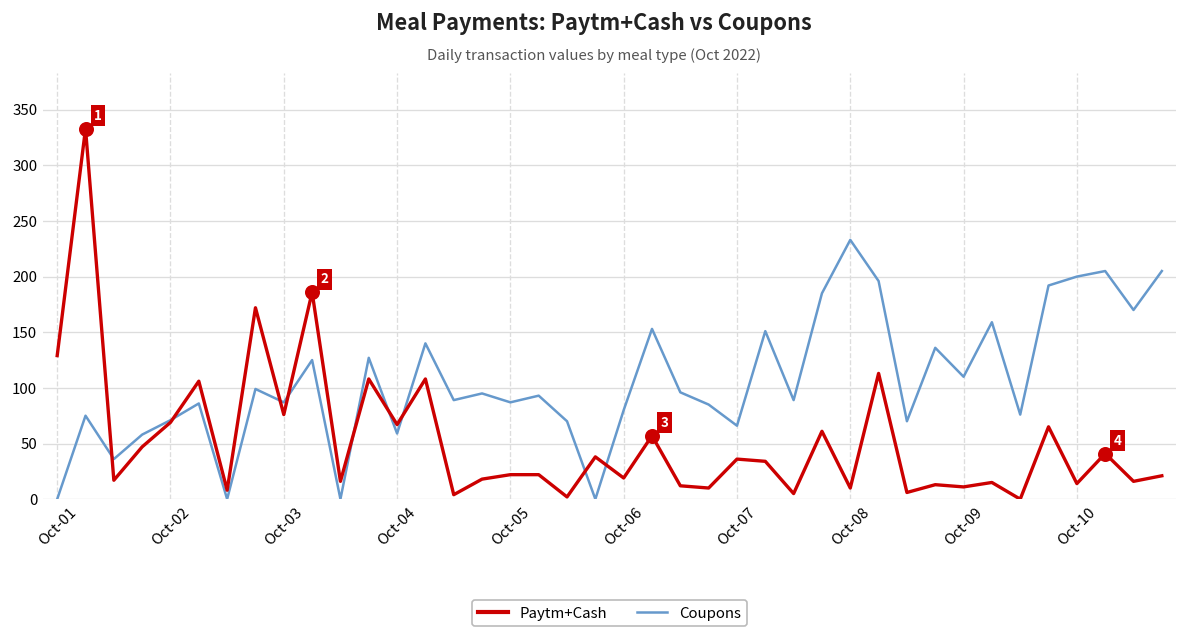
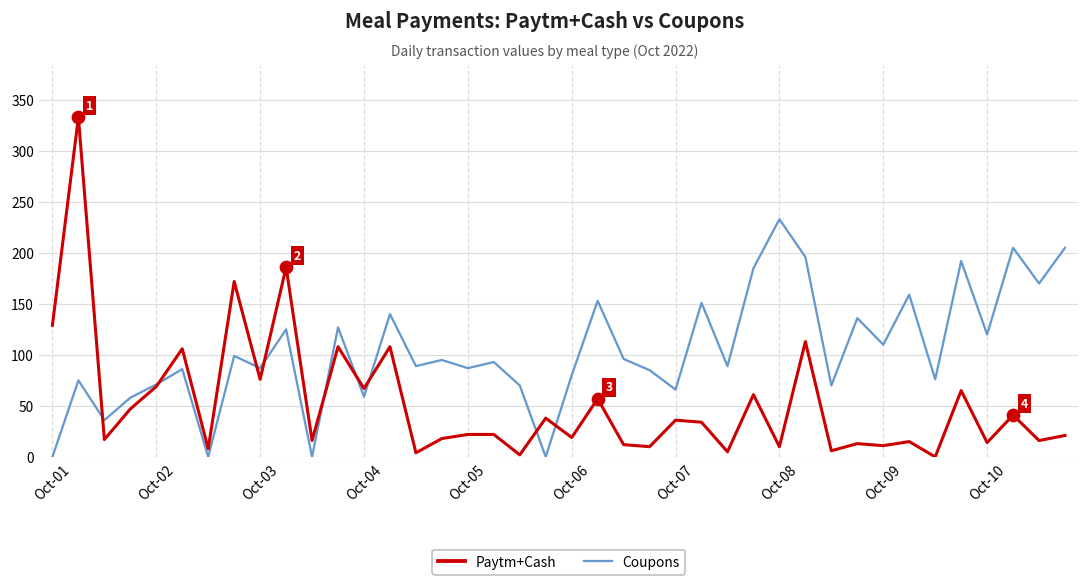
  {
    "Coupons": {
      "Oct-01": 0,
      "Oct-03": 90,
      "Oct-04": 60,
      "Oct-05": 90,
      "Oct-06": 80,
      "Oct-07": 70,
      "Oct-08": 230,
      "Oct-09": 110,
-     "Oct-10": 200
+     "Oct-10": 120
    }
  }
